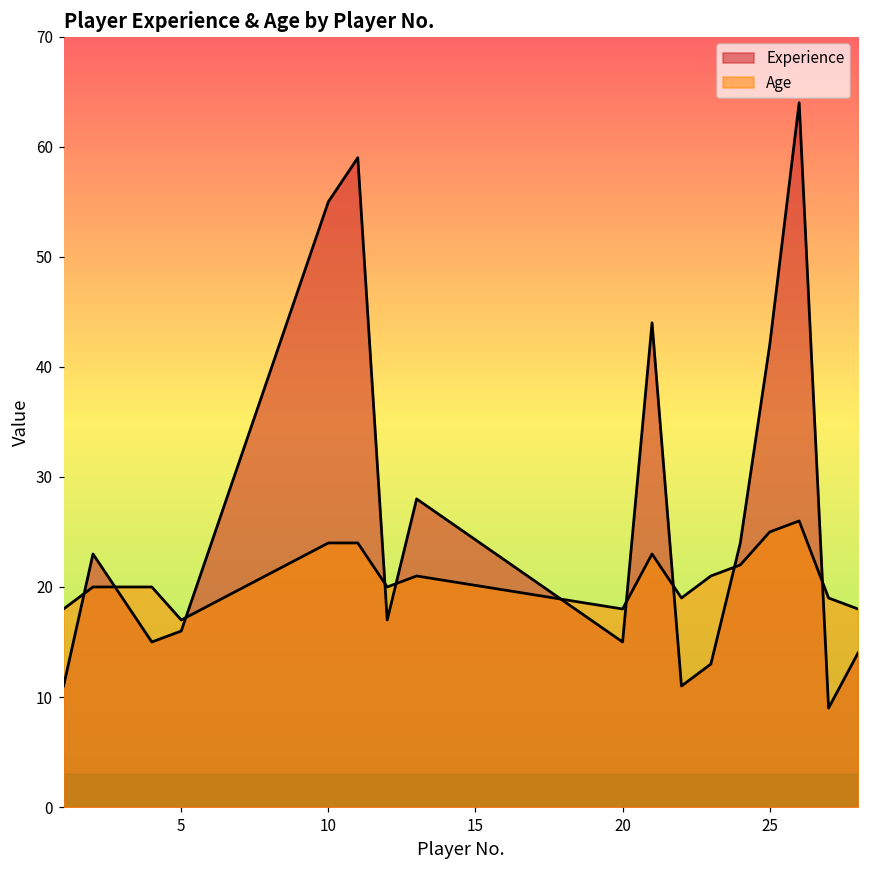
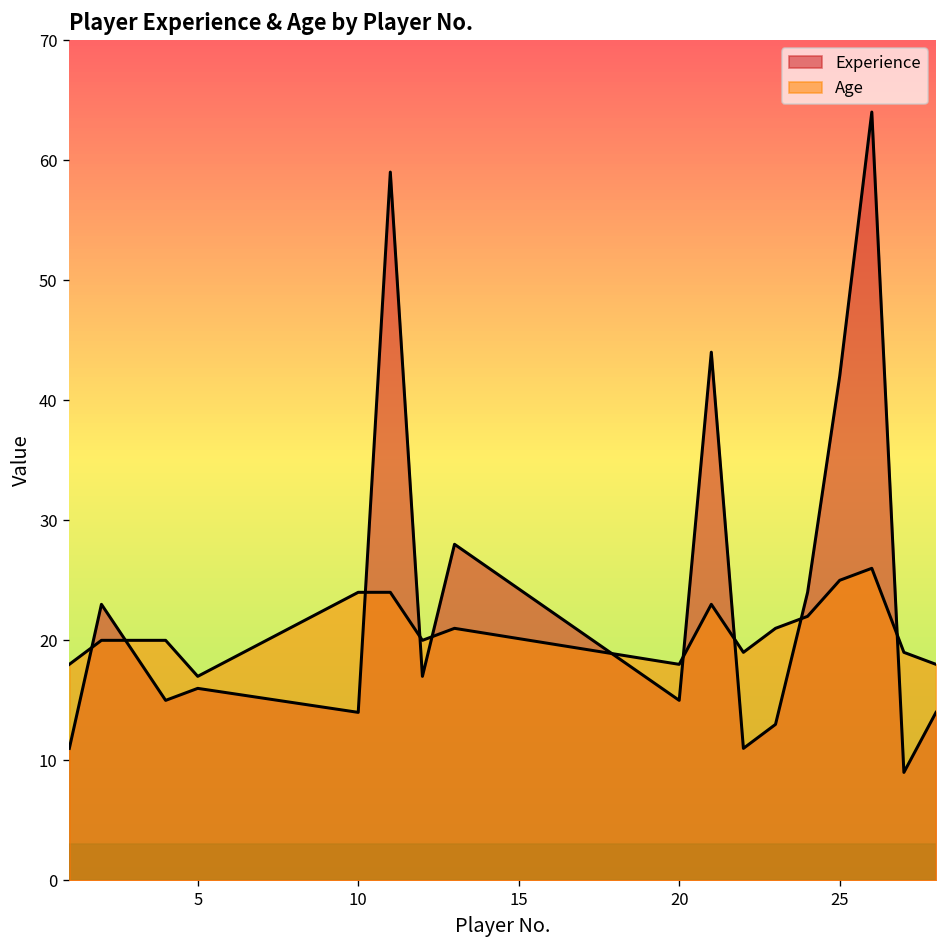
  {
    "Experience": {
      "5": 16,
-     "10": 55,
+     "10": 14,
      "20": 15,
      "25": 42
    },
    "Age": {
      "5": 17,
      "10": 24,
      "20": 18,
      "25": 25
    }
  }
